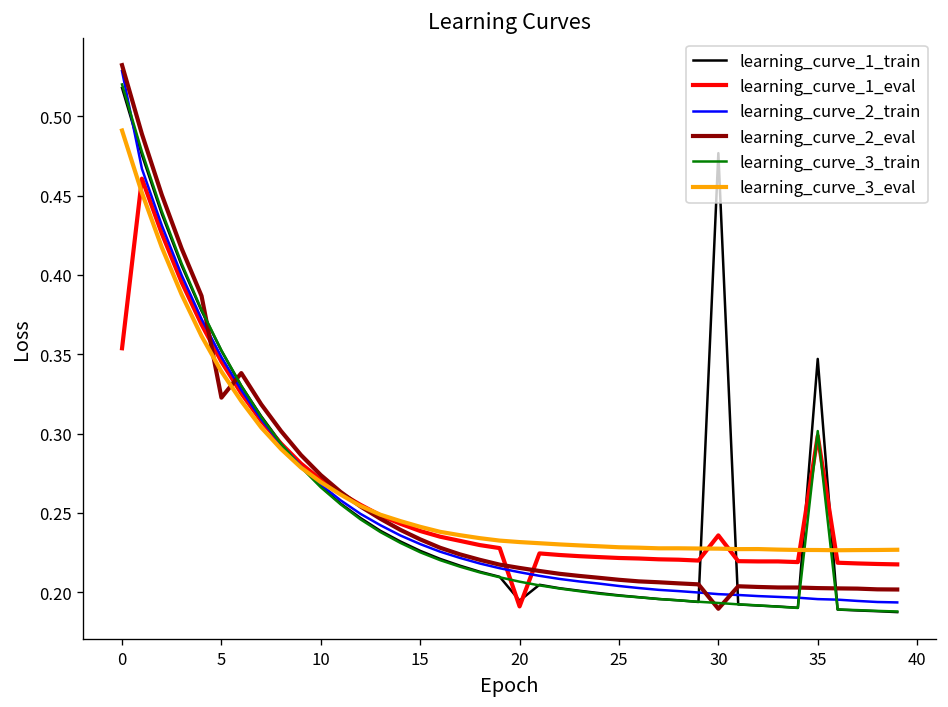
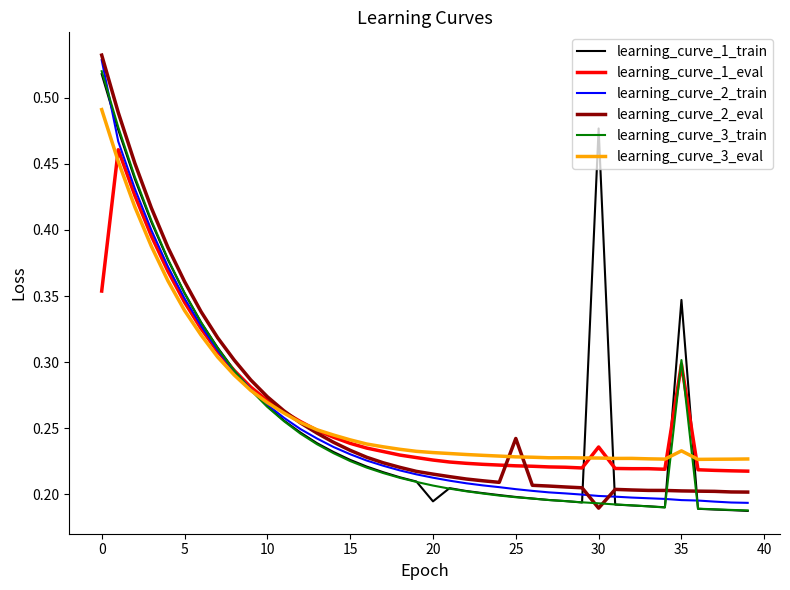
  {
    "learning_curve_1_train": {
      "0": 0.518,
      "20": 0.195,
      "35": 0.347
    },
    "learning_curve_1_eval": {
      "0": 0.354,
      "5": 0.345,
      "15": 0.239,
-     "20": 0.191,
+     "20": 0.226,
      "25": 0.222,
      "30": 0.236,
      "35": 0.298
    },
    "learning_curve_2_train": {
      "0": 0.528,
      "5": 0.348,
      "15": 0.230,
      "20": 0.213,
      "25": 0.204,
      "30": 0.199,
      "35": 0.196
    },
    "learning_curve_2_eval": {
      "0": 0.532,
-     "5": 0.323,
+     "5": 0.361,
      "10": 0.274,
      "15": 0.233,
      "20": 0.215,
-     "25": 0.208,
+     "25": 0.242,
      "30": 0.190,
      "35": 0.203
    },
    "learning_curve_3_train": {
      "0": 0.520,
      "20": 0.207,
      "30": 0.193,
      "35": 0.302
    },
    "learning_curve_3_eval": {
      "0": 0.491,
      "5": 0.339,
      "15": 0.241,
      "20": 0.232,
      "25": 0.228,
      "30": 0.227,
-     "35": 0.227
+     "35": 0.233
    }
  }
